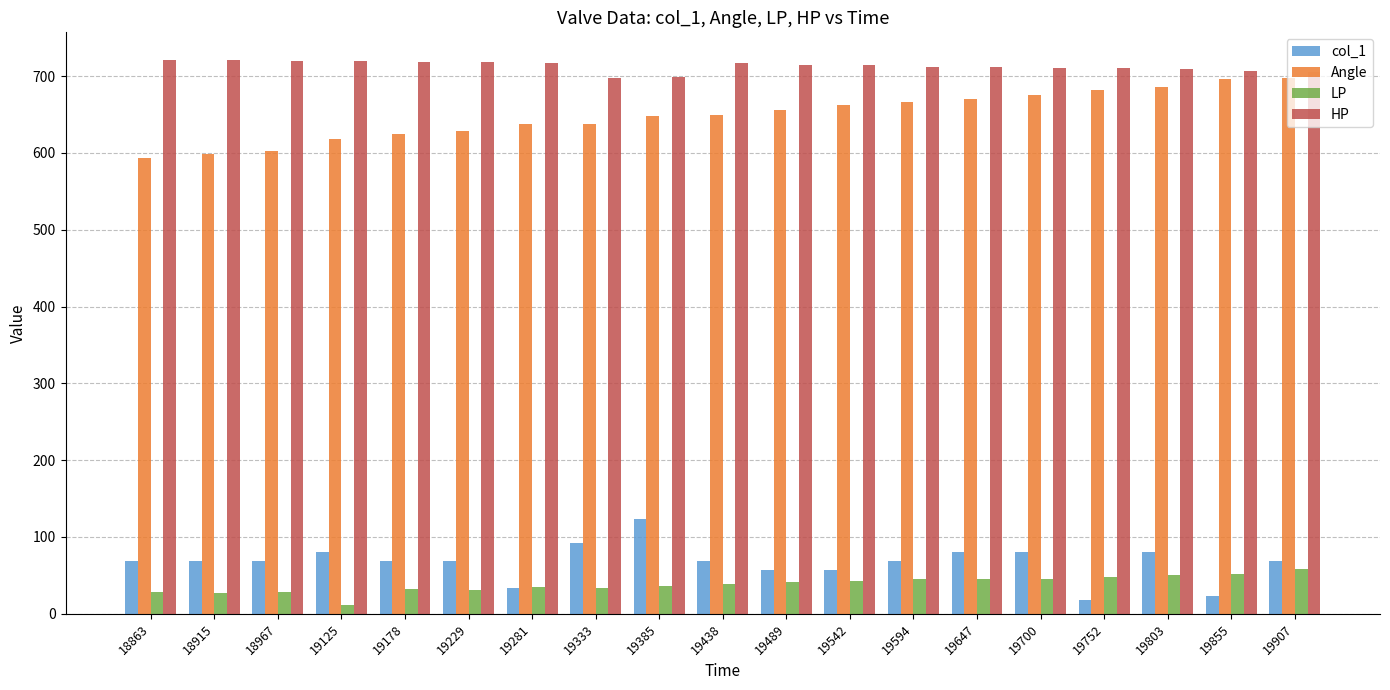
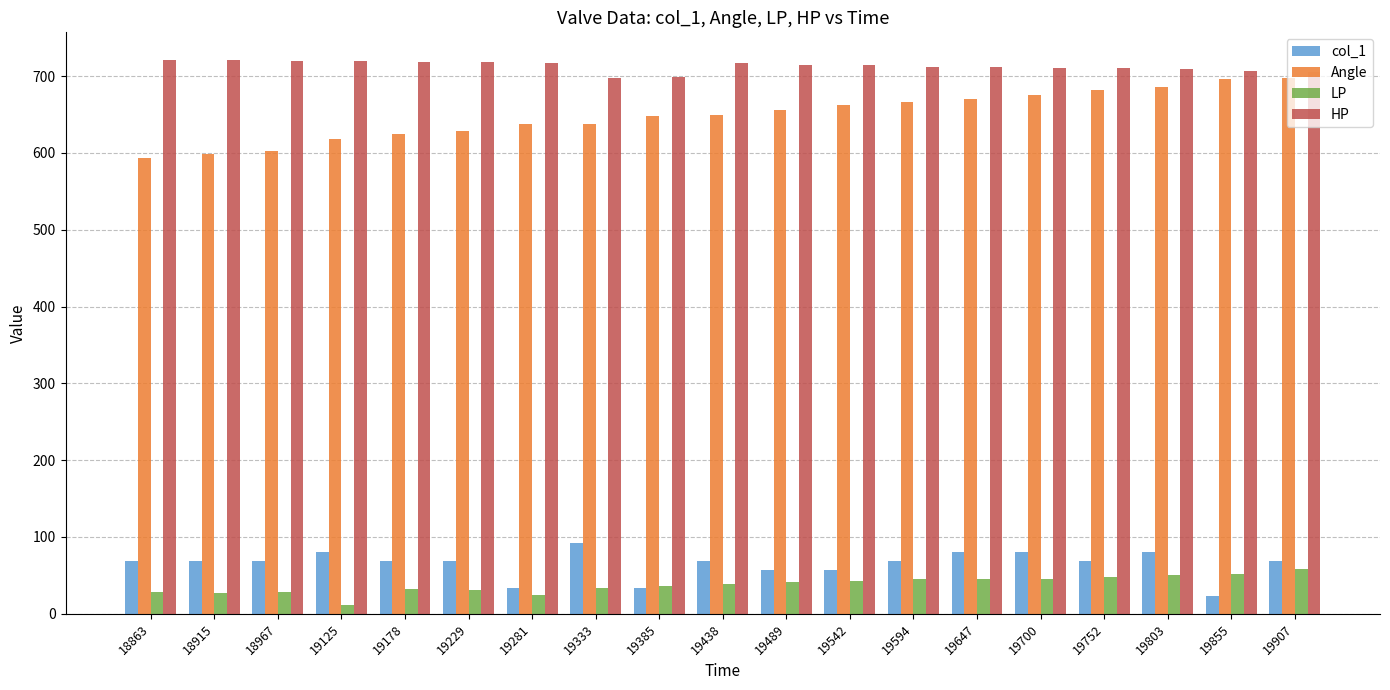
  {
    "col_1": {
      "18863": 70,
      "18915": 70,
      "18967": 70,
      "19125": 80,
      "19178": 70,
      "19229": 70,
      "19281": 30,
      "19333": 90,
-     "19385": 120,
+     "19385": 30,
      "19438": 70,
      "19489": 60,
      "19542": 60,
      "19594": 70,
      "19647": 80,
      "19700": 80,
-     "19752": 20,
+     "19752": 70,
      "19803": 80,
      "19855": 20,
      "19907": 70
    },
    "Angle": {
      "18863": 590,
      "18915": 600,
      "18967": 600,
      "19125": 620,
      "19178": 620,
      "19229": 630,
      "19281": 640,
      "19333": 640,
      "19385": 650,
      "19438": 650,
      "19489": 660,
      "19542": 660,
      "19594": 670,
      "19647": 670,
      "19700": 680,
      "19752": 680,
      "19803": 690,
      "19855": 700
    },
    "LP": {
      "18863": 30,
      "18915": 30,
      "18967": 30,
      "19125": 10,
      "19178": 30,
      "19229": 30,
-     "19281": 30,
+     "19281": 20,
      "19333": 30,
      "19385": 40,
      "19438": 40,
      "19489": 40,
      "19542": 40,
      "19594": 40,
      "19647": 50,
      "19700": 50,
      "19752": 50,
      "19803": 50,
      "19855": 50,
      "19907": 60
    },
    "HP": {
      "18863": 720,
      "18915": 720,
      "18967": 720,
      "19125": 720,
      "19178": 720,
      "19229": 720,
      "19281": 720,
      "19333": 700,
      "19385": 700,
      "19438": 720,
      "19489": 710,
      "19542": 710,
      "19594": 710,
      "19647": 710,
      "19700": 710,
      "19752": 710,
      "19803": 710,
      "19855": 710
    }
  }
